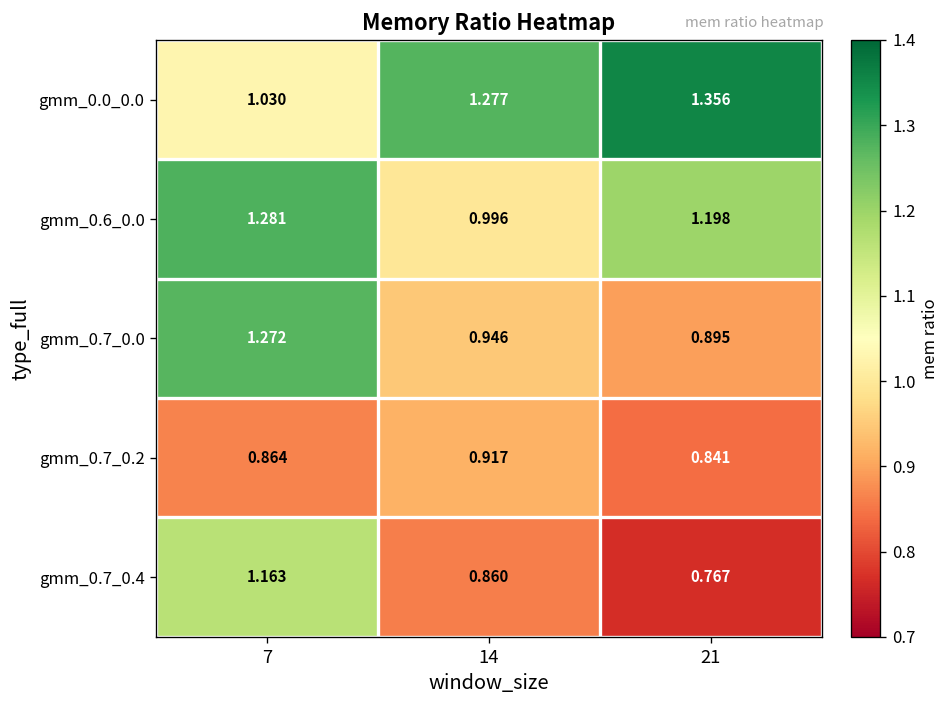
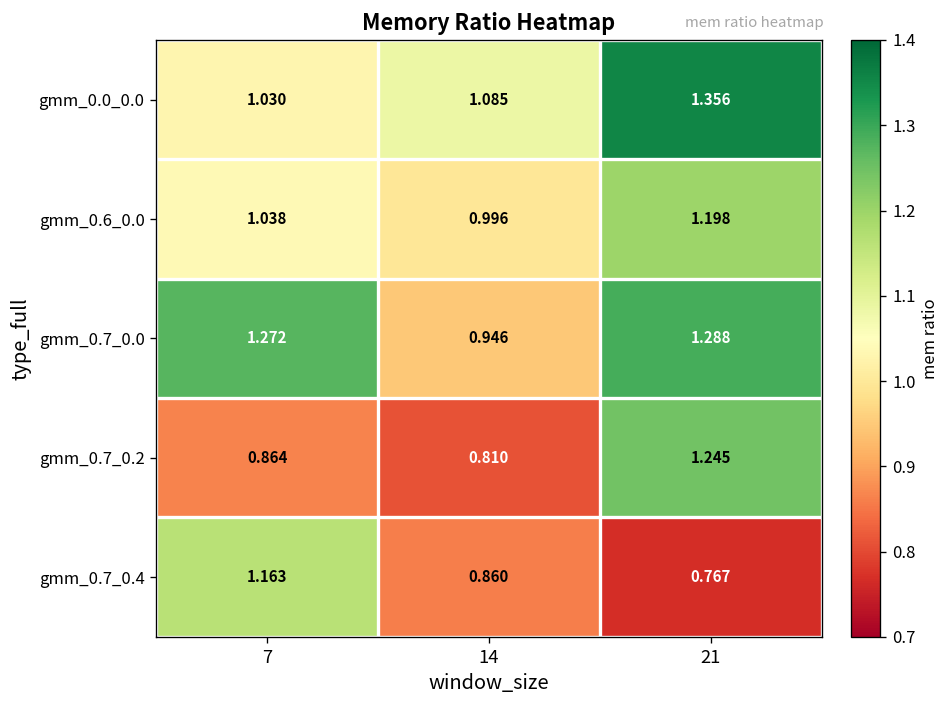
  {
    "gmm_0.0_0.0": {
      "7": 1.030,
-     "14": 1.277,
+     "14": 1.085,
      "21": 1.356
    },
    "gmm_0.6_0.0": {
-     "7": 1.281,
+     "7": 1.038,
      "14": 0.996,
      "21": 1.198
    },
    "gmm_0.7_0.0": {
      "7": 1.272,
      "14": 0.946,
-     "21": 0.895
+     "21": 1.288
    },
    "gmm_0.7_0.2": {
      "7": 0.864,
-     "14": 0.917,
-     "21": 0.841
+     "14": 0.810,
+     "21": 1.245
    },
    "gmm_0.7_0.4": {
      "7": 1.163,
      "14": 0.860,
      "21": 0.767
    }
  }
